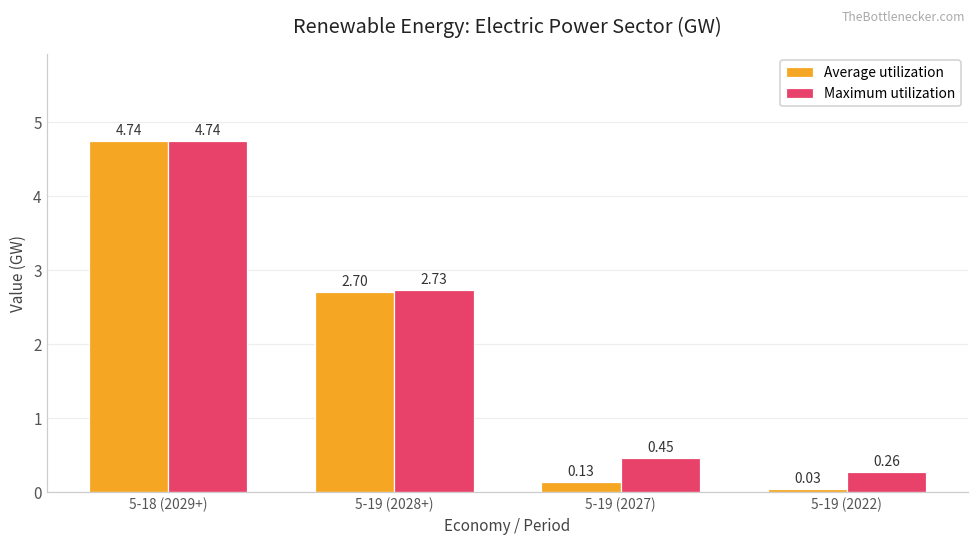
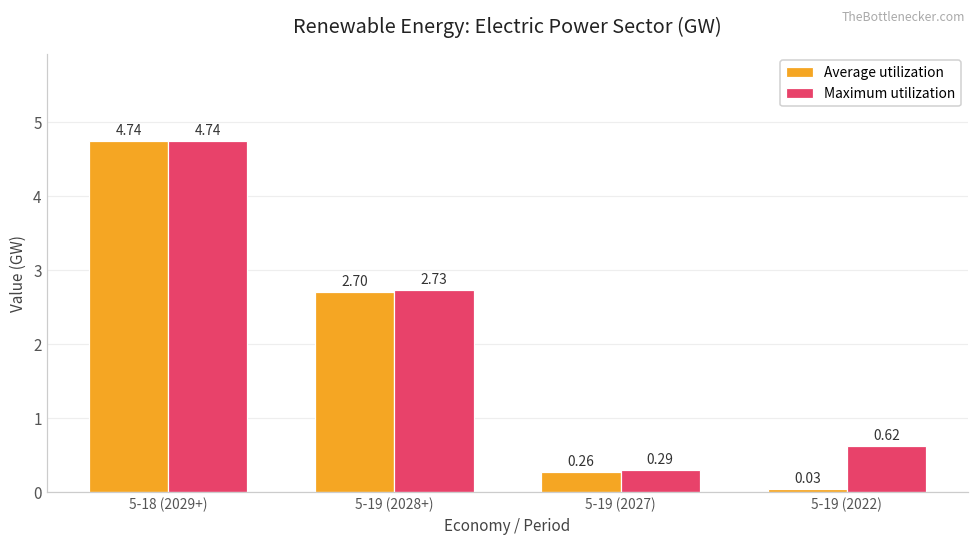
  {
    "Average utilization": {
      "5-18 (2029+)": 4.74,
      "5-19 (2028+)": 2.70,
-     "5-19 (2027)": 0.13,
+     "5-19 (2027)": 0.26,
      "5-19 (2022)": 0.03
    },
    "Maximum utilization": {
      "5-18 (2029+)": 4.74,
      "5-19 (2028+)": 2.73,
-     "5-19 (2027)": 0.45,
-     "5-19 (2022)": 0.26
+     "5-19 (2027)": 0.29,
+     "5-19 (2022)": 0.62
    }
  }
